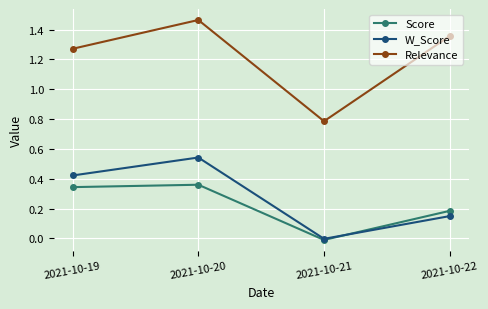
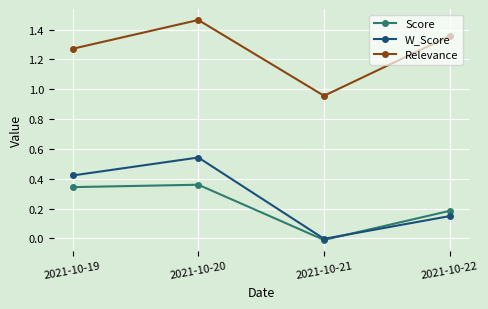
  {
    "Relevance": {
      "2021-10-19": 1.27,
      "2021-10-20": 1.46,
-     "2021-10-21": 0.79
+     "2021-10-21": 0.96
    }
  }
